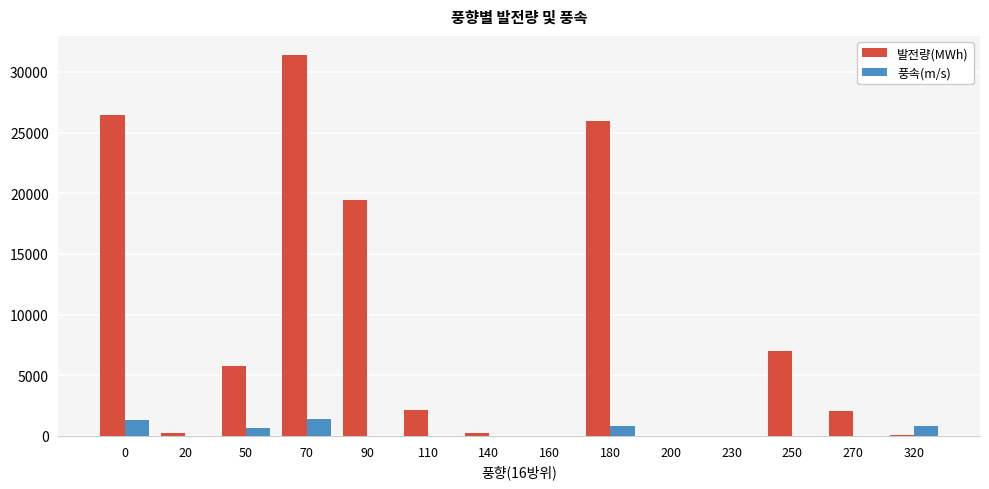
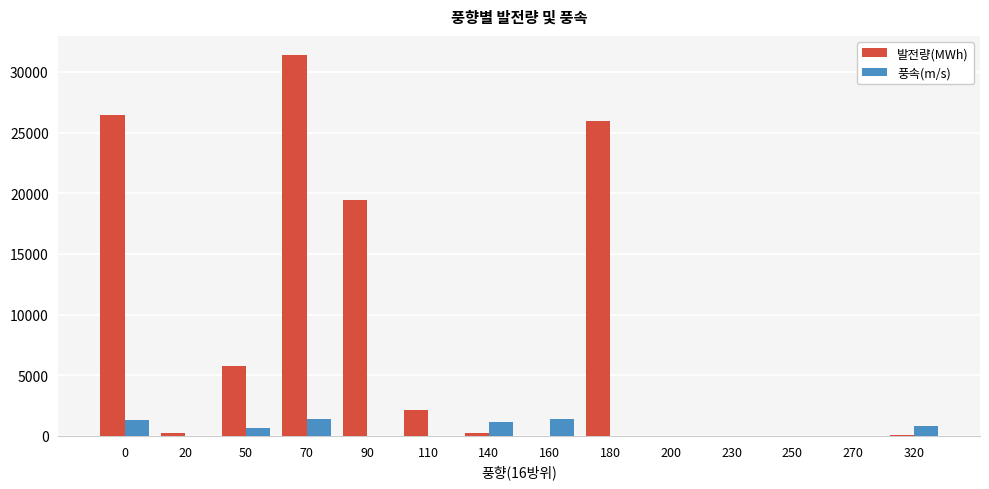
  {
    "발전량(MWh)": {
      "0": 26400,
      "20": 200,
      "50": 5800,
      "70": 31400,
      "90": 19400,
      "110": 2100,
      "160": 0,
      "180": 26000,
      "200": 0,
-     "250": 7000,
-     "270": 2100
+     "250": 0,
+     "270": 0
    },
    "풍속(m/s)": {
      "0": 1300,
      "50": 700,
      "70": 1400,
-     "140": 0,
-     "160": 0,
-     "180": 800,
+     "140": 1200,
+     "160": 1400,
+     "180": 0,
      "320": 800
    }
  }
